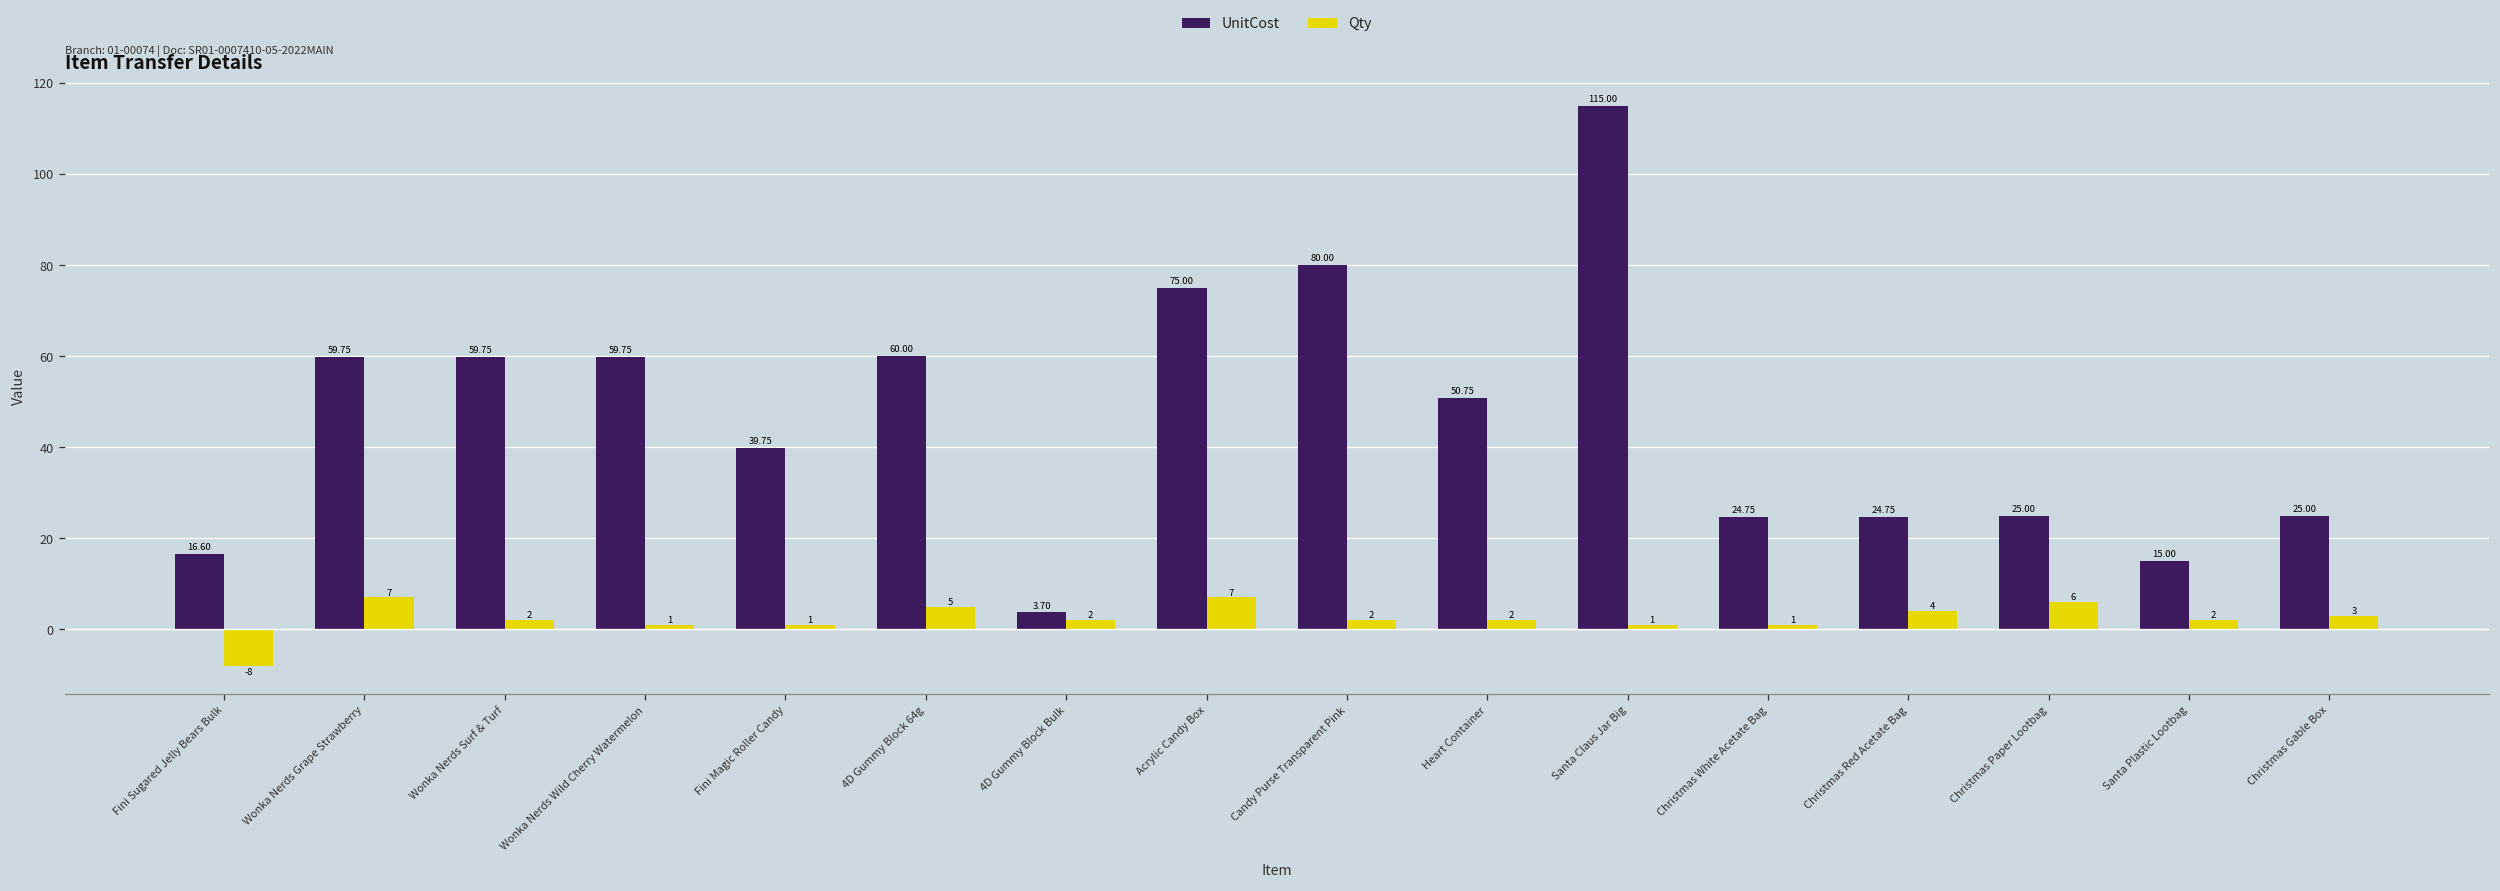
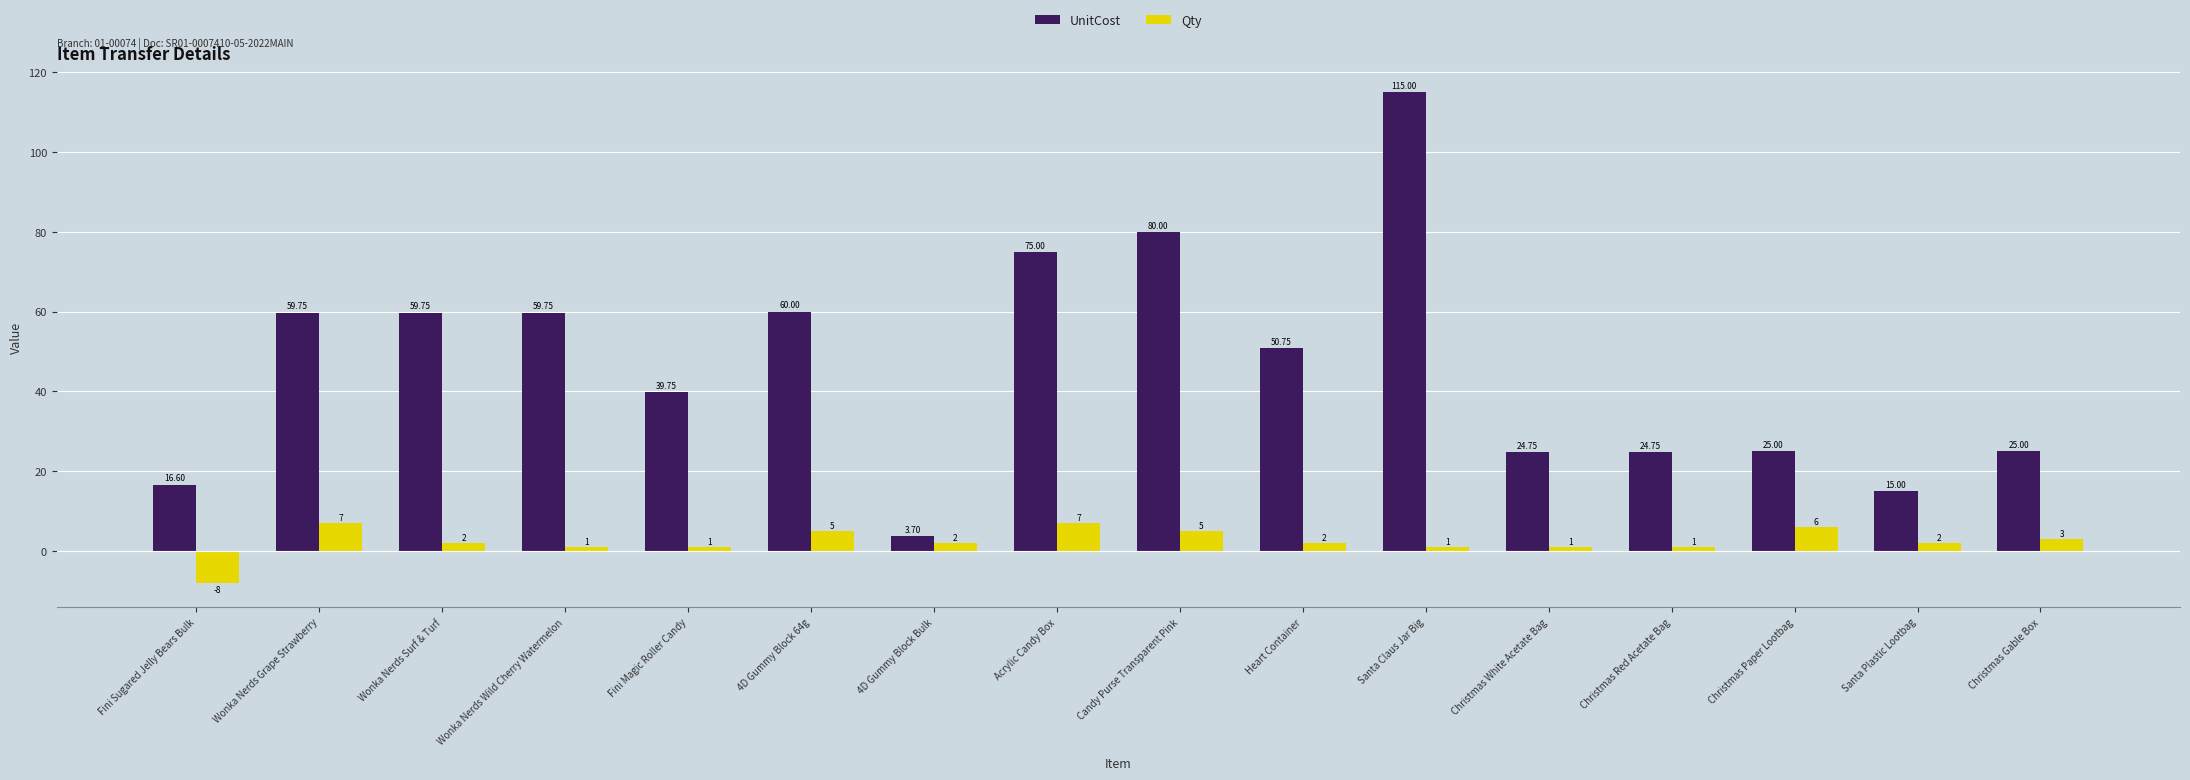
  {
    "UnitCost": {
      "Fini Sugared Jelly Bears Bulk": 16.60,
      "Wonka Nerds Grape Strawberry": 59.75,
      "Wonka Nerds Surf & Turf": 59.75,
      "Wonka Nerds Wild Cherry Watermelon": 59.75,
      "Fini Magic Roller Candy": 39.75,
      "4D Gummy Block 64g": 60.00,
      "4D Gummy Block Bulk": 3.70,
      "Acrylic Candy Box": 75.00,
      "Candy Purse Transparent Pink": 80.00,
      "Heart Container": 50.75,
      "Santa Claus Jar Big": 115.00,
      "Christmas White Acetate Bag": 24.75,
      "Christmas Red Acetate Bag": 24.75,
      "Christmas Paper Lootbag": 25.00,
      "Santa Plastic Lootbag": 15.00,
      "Christmas Gable Box": 25.00
    },
    "Qty": {
      "Fini Sugared Jelly Bears Bulk": -8,
      "Wonka Nerds Grape Strawberry": 7,
      "Wonka Nerds Surf & Turf": 2,
      "Wonka Nerds Wild Cherry Watermelon": 1,
      "Fini Magic Roller Candy": 1,
      "4D Gummy Block 64g": 5,
      "4D Gummy Block Bulk": 2,
      "Acrylic Candy Box": 7,
-     "Candy Purse Transparent Pink": 2,
+     "Candy Purse Transparent Pink": 5,
      "Heart Container": 2,
      "Santa Claus Jar Big": 1,
      "Christmas White Acetate Bag": 1,
-     "Christmas Red Acetate Bag": 4,
+     "Christmas Red Acetate Bag": 1,
      "Christmas Paper Lootbag": 6,
      "Santa Plastic Lootbag": 2,
      "Christmas Gable Box": 3
    }
  }
